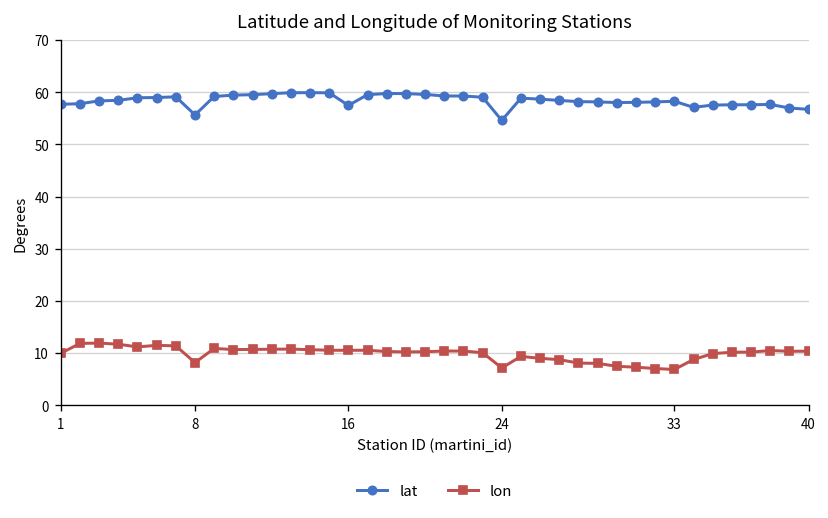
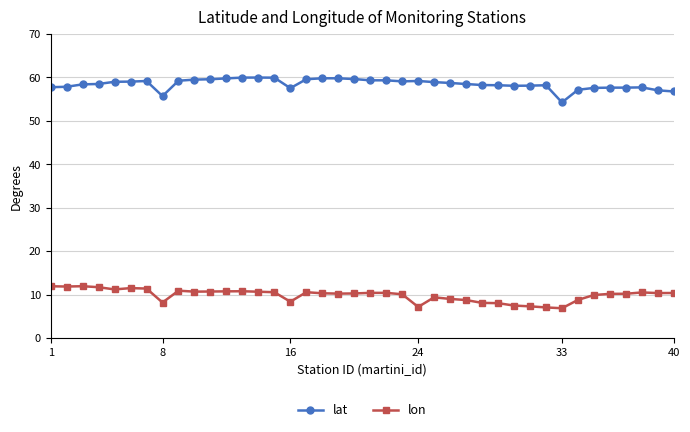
  {
    "lat": {
      "1": 58,
      "8": 56,
      "16": 57,
-     "24": 55,
-     "33": 58,
+     "24": 59,
+     "33": 54,
      "40": 57
    },
    "lon": {
-     "1": 10,
+     "1": 12,
      "8": 8,
-     "16": 11,
+     "16": 8,
      "24": 7,
      "33": 7,
      "40": 10
    }
  }
